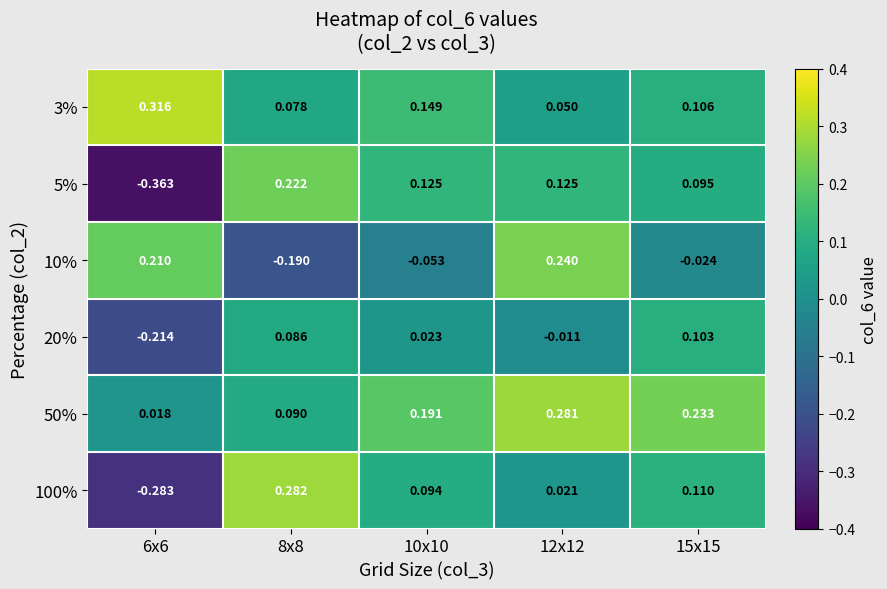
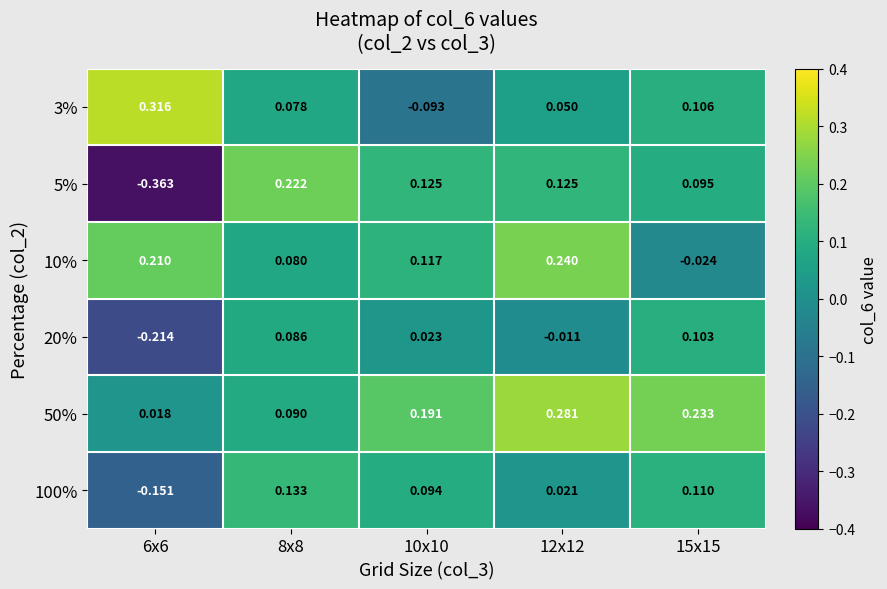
  {
    "3%": {
      "6x6": 0.316,
      "8x8": 0.078,
-     "10x10": 0.149,
+     "10x10": -0.093,
      "12x12": 0.050,
      "15x15": 0.106
    },
    "5%": {
      "6x6": -0.363,
      "8x8": 0.222,
      "10x10": 0.125,
      "12x12": 0.125,
      "15x15": 0.095
    },
    "10%": {
      "6x6": 0.210,
-     "8x8": -0.190,
-     "10x10": -0.053,
+     "8x8": 0.080,
+     "10x10": 0.117,
      "12x12": 0.240,
      "15x15": -0.024
    },
    "20%": {
      "6x6": -0.214,
      "8x8": 0.086,
      "10x10": 0.023,
      "12x12": -0.011,
      "15x15": 0.103
    },
    "50%": {
      "6x6": 0.018,
      "8x8": 0.090,
      "10x10": 0.191,
      "12x12": 0.281,
      "15x15": 0.233
    },
    "100%": {
-     "6x6": -0.283,
-     "8x8": 0.282,
+     "6x6": -0.151,
+     "8x8": 0.133,
      "10x10": 0.094,
      "12x12": 0.021,
      "15x15": 0.110
    }
  }
